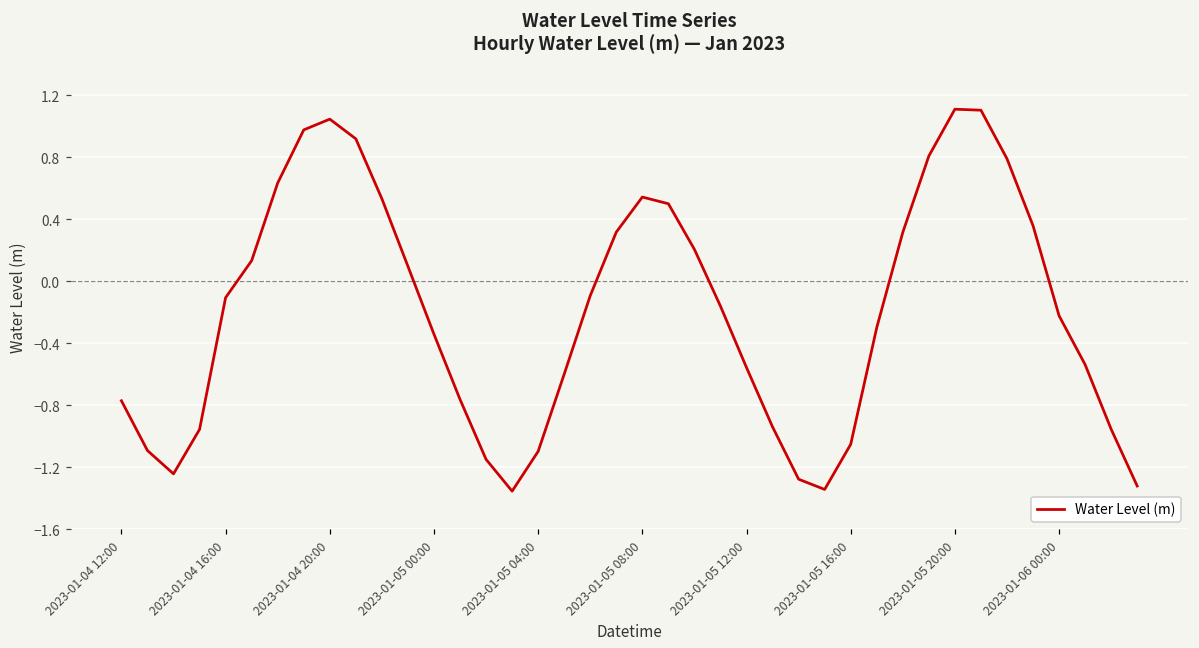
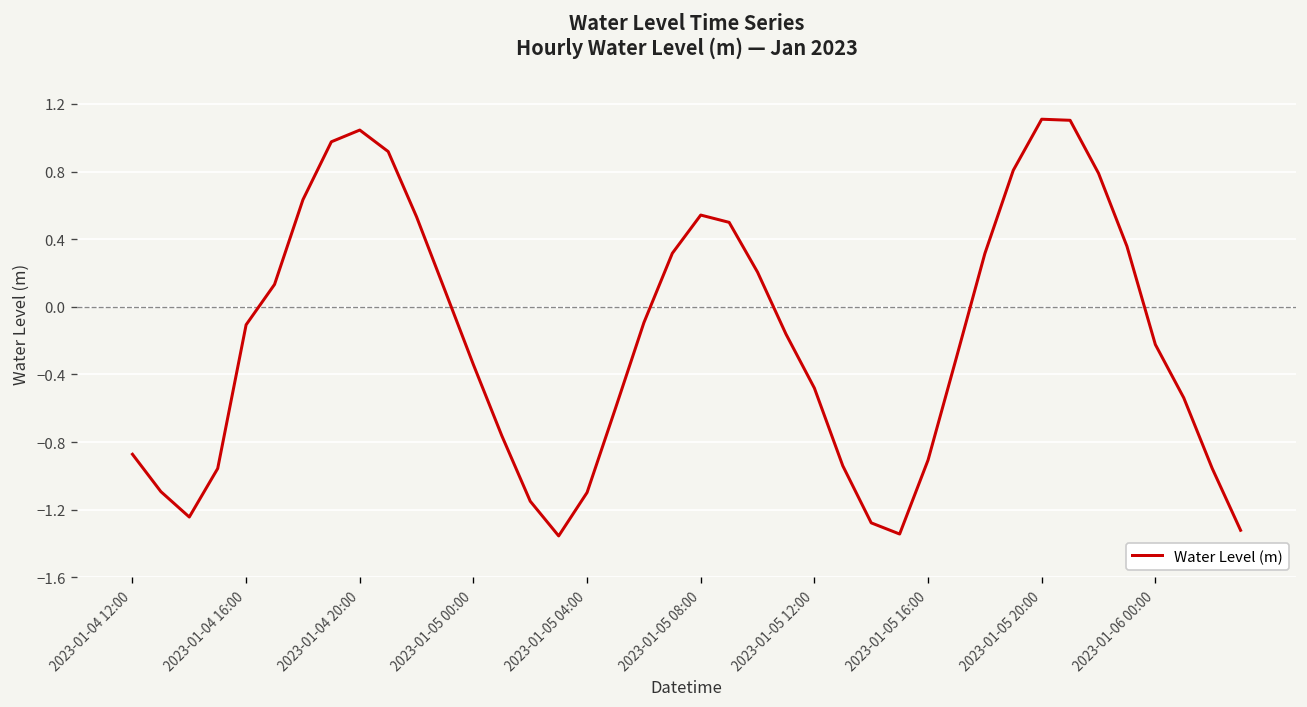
  {
-   "2023-01-04 12:00": -0.77,
+   "2023-01-04 12:00": -0.87,
    "2023-01-04 16:00": -0.11,
    "2023-01-04 20:00": 1.05,
    "2023-01-05 00:00": -0.34,
    "2023-01-05 04:00": -1.10,
    "2023-01-05 08:00": 0.54,
-   "2023-01-05 12:00": -0.56,
-   "2023-01-05 16:00": -1.05,
+   "2023-01-05 12:00": -0.48,
+   "2023-01-05 16:00": -0.91,
    "2023-01-05 20:00": 1.11,
    "2023-01-06 00:00": -0.22
  }
